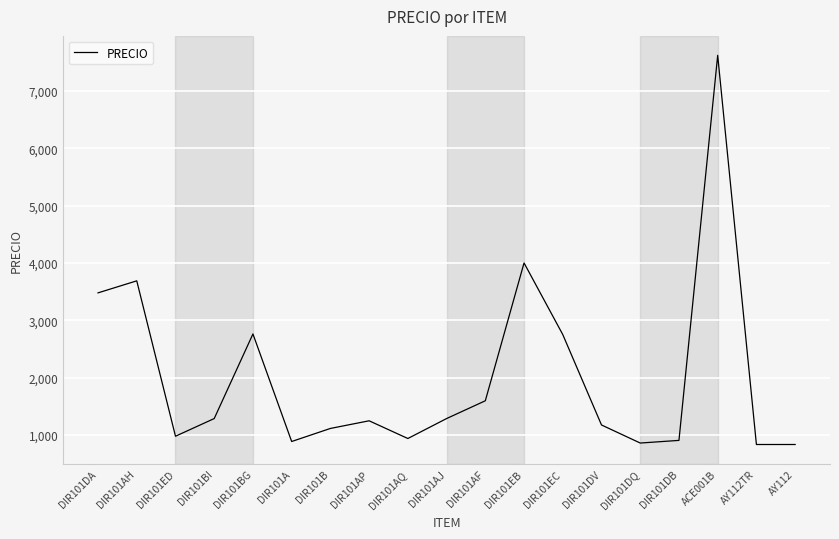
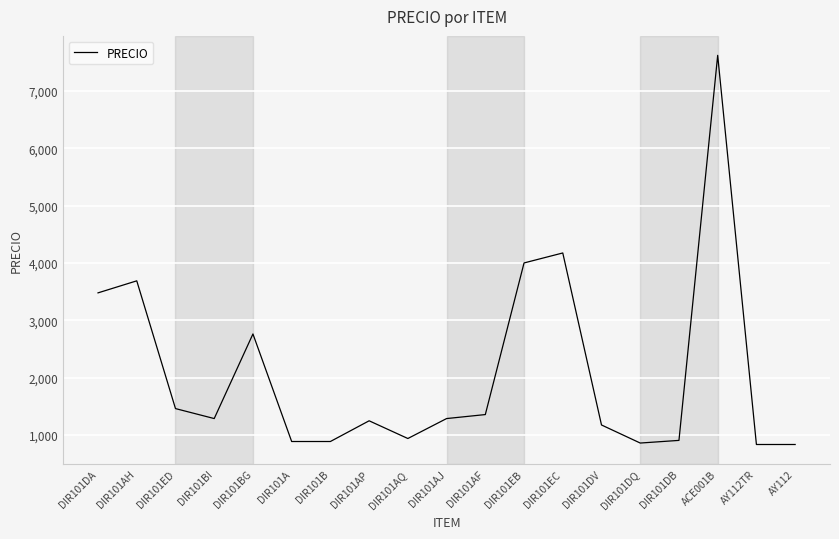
  {
    "DIR101DA": "3,500",
    "DIR101AH": "3,700",
-   "DIR101ED": "1,000",
+   "DIR101ED": "1,500",
    "DIR101BI": "1,300",
    "DIR101BG": "2,800",
    "DIR101A": "900",
-   "DIR101B": "1,100",
+   "DIR101B": "900",
    "DIR101AP": "1,200",
    "DIR101AQ": "900",
    "DIR101AJ": "1,300",
-   "DIR101AF": "1,600",
+   "DIR101AF": "1,400",
    "DIR101EB": "4,000",
-   "DIR101EC": "2,800",
+   "DIR101EC": "4,200",
    "DIR101DV": "1,200",
    "DIR101DQ": "900",
    "DIR101DB": "900",
    "ACE001B": "7,600",
    "AY112TR": "800",
    "AY112": "800"
  }
